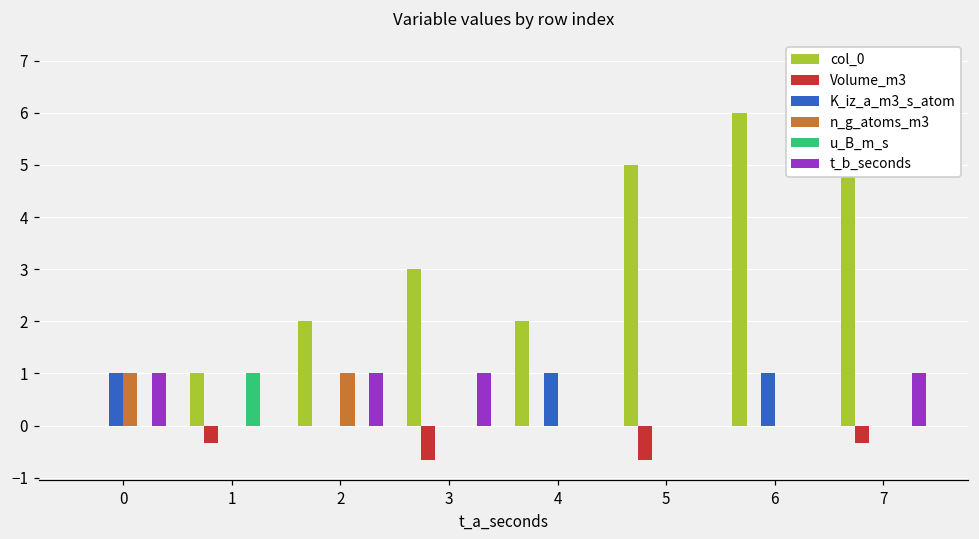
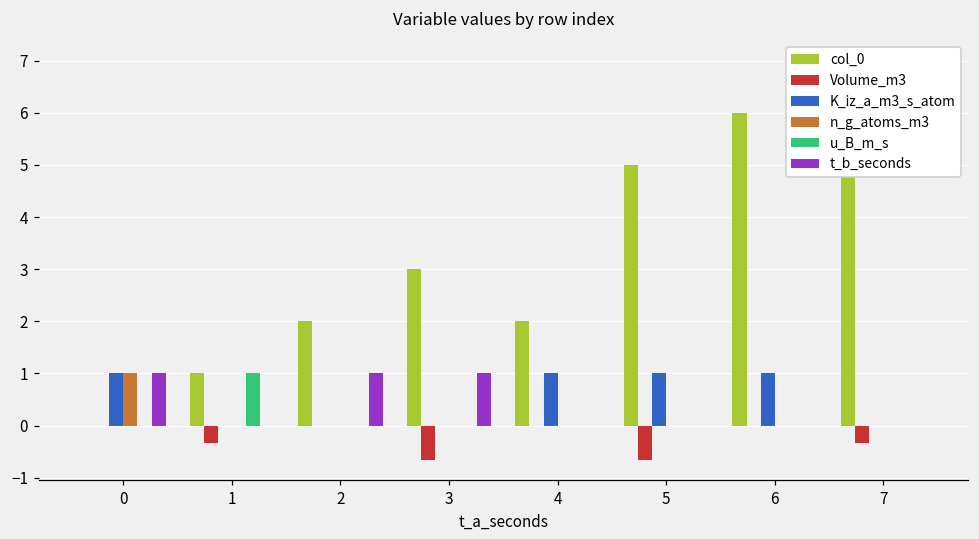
  {
    "col_0": {
      "0": 0,
      "1": 1,
      "2": 2,
      "3": 3,
      "4": 2,
      "5": 5,
      "6": 6
    },
    "Volume_m3": {
      "0": 0,
      "1": -0.3,
      "2": 0,
      "3": -0.7,
      "4": 0,
      "5": -0.7,
      "6": 0,
      "7": -0.3
    },
    "K_iz_a_m3_s_atom": {
      "0": 1,
      "1": 0,
      "2": 0,
      "3": 0,
      "4": 1,
-     "5": 0,
+     "5": 1,
      "6": 1,
      "7": 0
    },
    "n_g_atoms_m3": {
      "0": 1,
      "1": 0,
-     "2": 1,
+     "2": 0,
      "3": 0,
      "4": 0,
      "5": 0,
      "6": 0,
      "7": 0
    },
    "u_B_m_s": {
      "0": 0,
      "1": 1,
      "2": 0,
      "3": 0,
      "4": 0,
      "5": 0,
      "6": 0,
      "7": 0
    },
    "t_b_seconds": {
      "0": 1,
      "1": 0,
      "2": 1,
      "3": 1,
      "4": 0,
      "5": 0,
      "6": 0,
-     "7": 1
+     "7": 0
    }
  }
